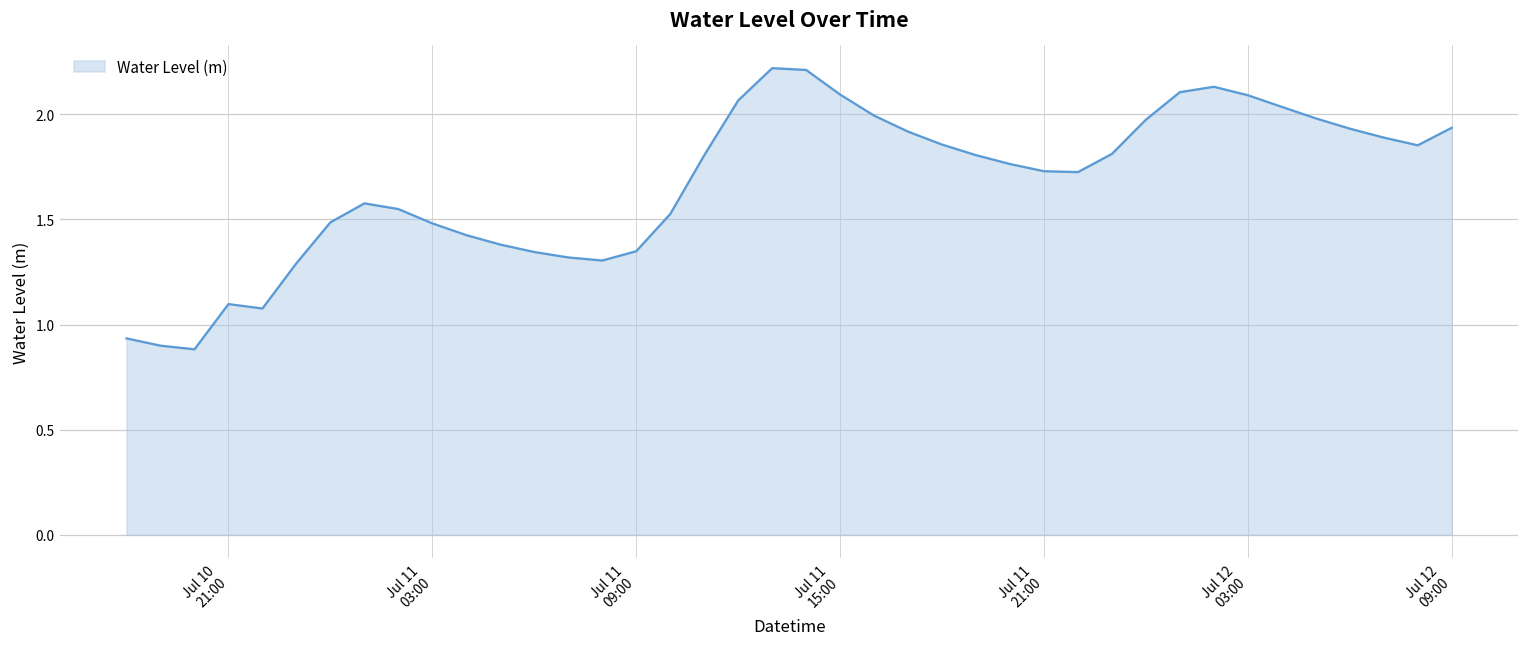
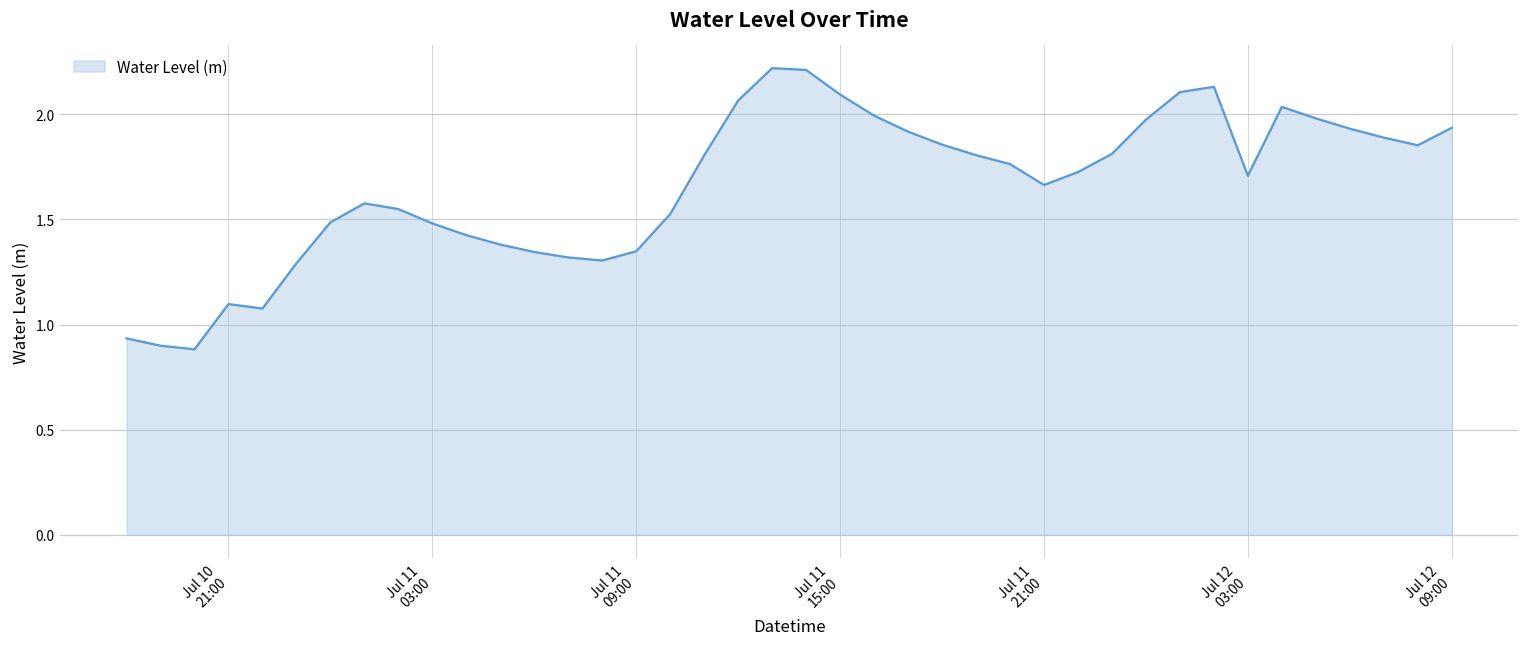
  {
    "Jul 10 21:00": 1.10,
    "Jul 11 03:00": 1.48,
    "Jul 11 09:00": 1.35,
    "Jul 11 15:00": 2.09,
-   "Jul 11 21:00": 1.73,
-   "Jul 12 03:00": 2.09,
+   "Jul 11 21:00": 1.66,
+   "Jul 12 03:00": 1.71,
    "Jul 12 09:00": 1.94
  }
